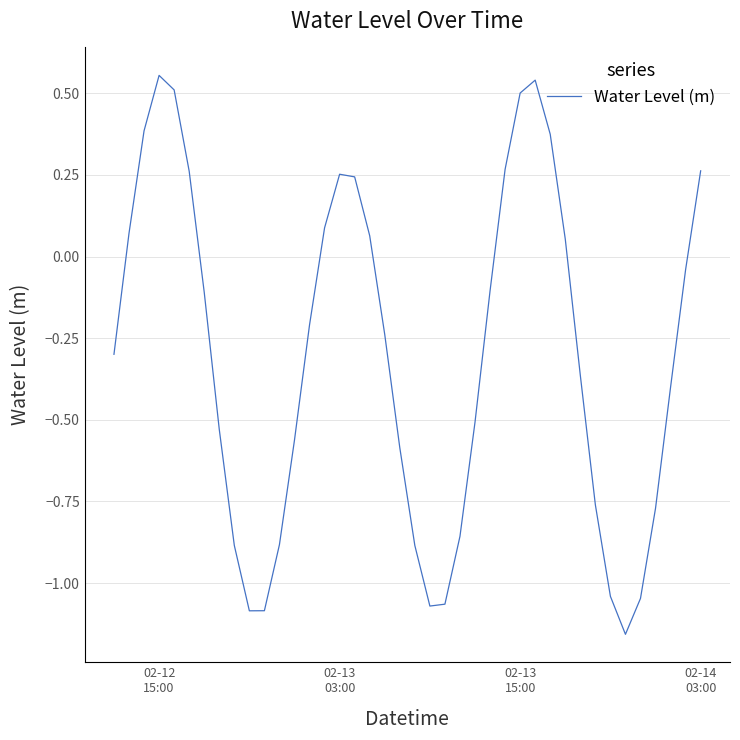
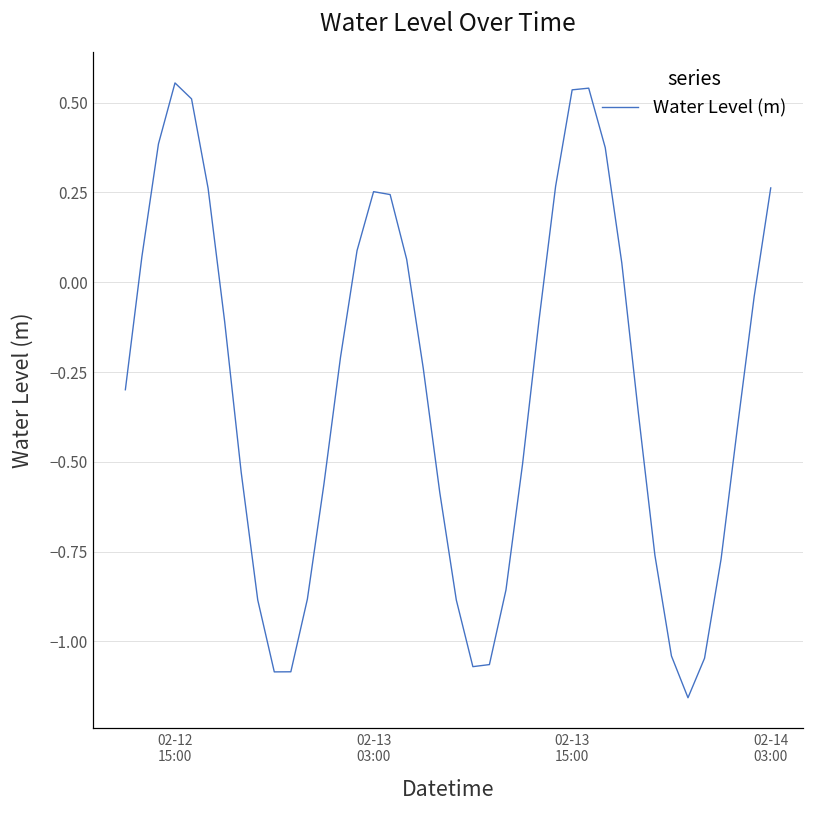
  {
    "02-12 15:00": 0.56,
    "02-13 03:00": 0.25,
-   "02-13 15:00": 0.50,
+   "02-13 15:00": 0.54,
    "02-14 03:00": 0.26
  }
